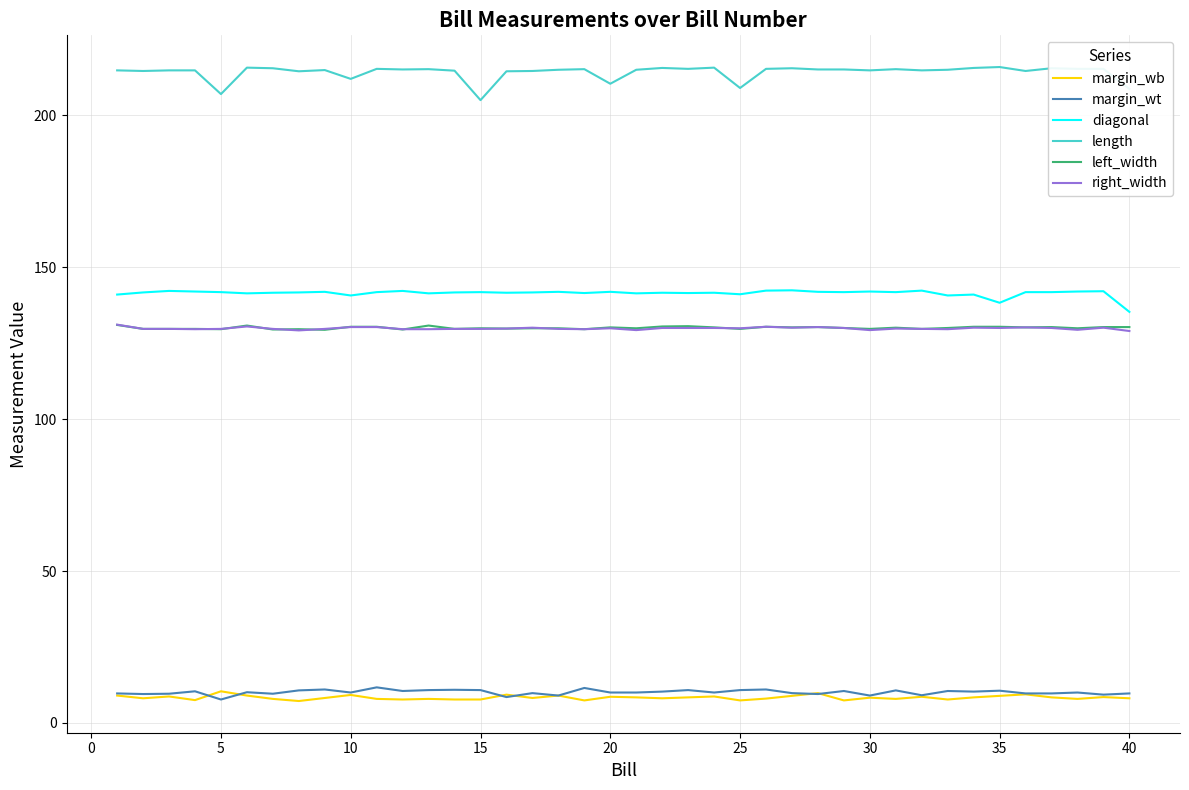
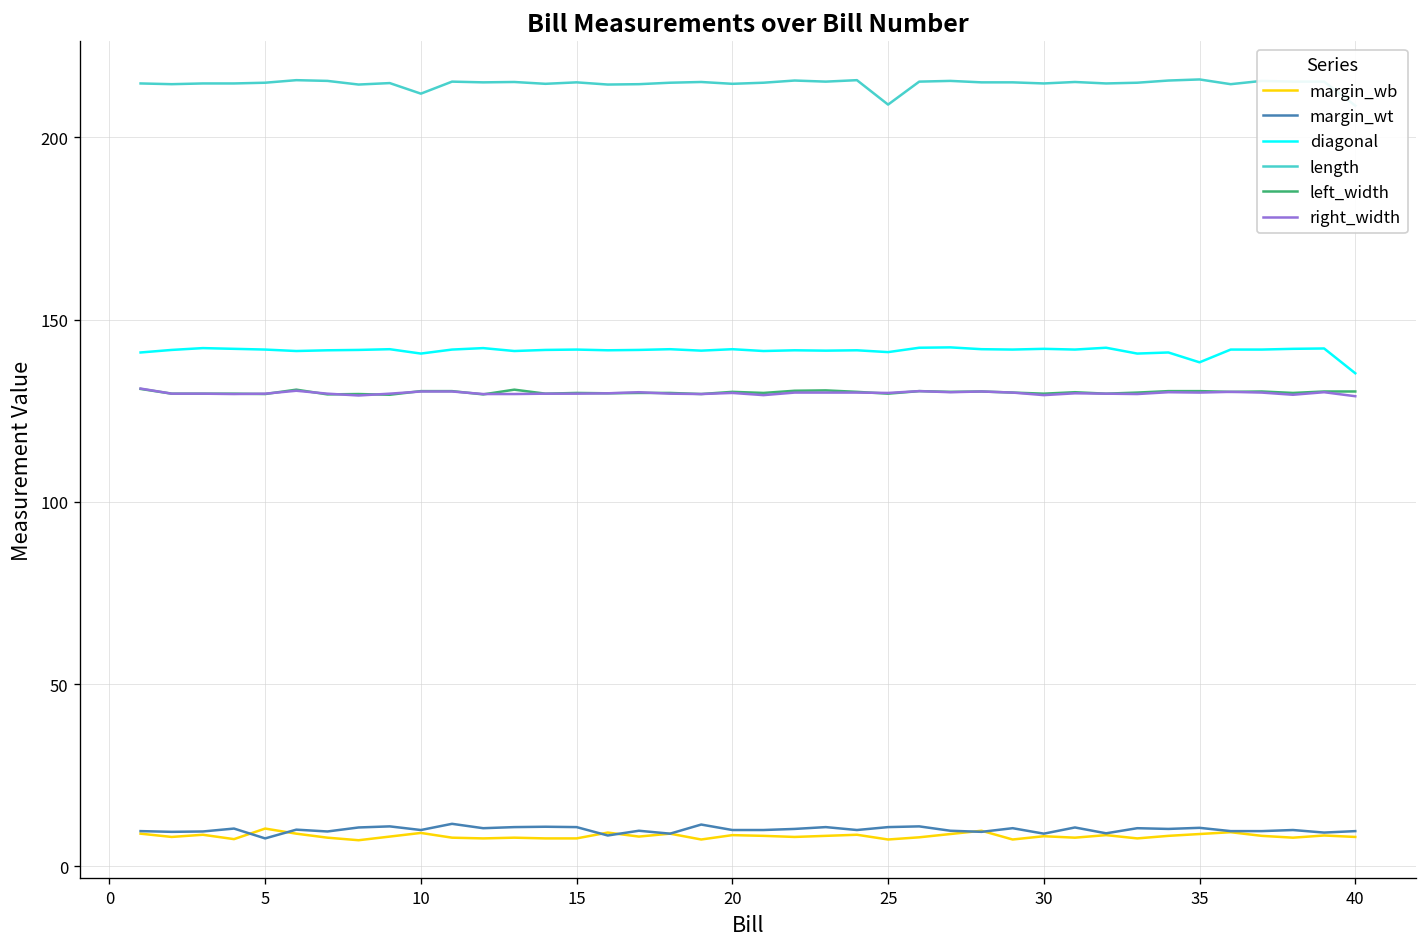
  {
    "margin_wb": {
      "5": 10,
      "15": 8,
      "20": 9,
      "25": 7,
      "35": 9,
      "40": 8
    },
    "margin_wt": {
      "5": 8,
      "15": 11,
      "20": 10,
      "25": 11,
      "35": 11,
      "40": 10
    },
    "diagonal": {
      "5": 142,
      "10": 141,
      "15": 142,
      "20": 142,
      "25": 141,
      "30": 142,
      "35": 138,
      "40": 135
    },
    "length": {
-     "5": 207,
+     "5": 215,
      "10": 212,
-     "15": 205,
-     "20": 210,
+     "15": 215,
+     "20": 215,
      "25": 209,
      "30": 215,
      "35": 216
    },
    "left_width": {
      "40": 130
    },
    "right_width": {
      "40": 129
    }
  }
